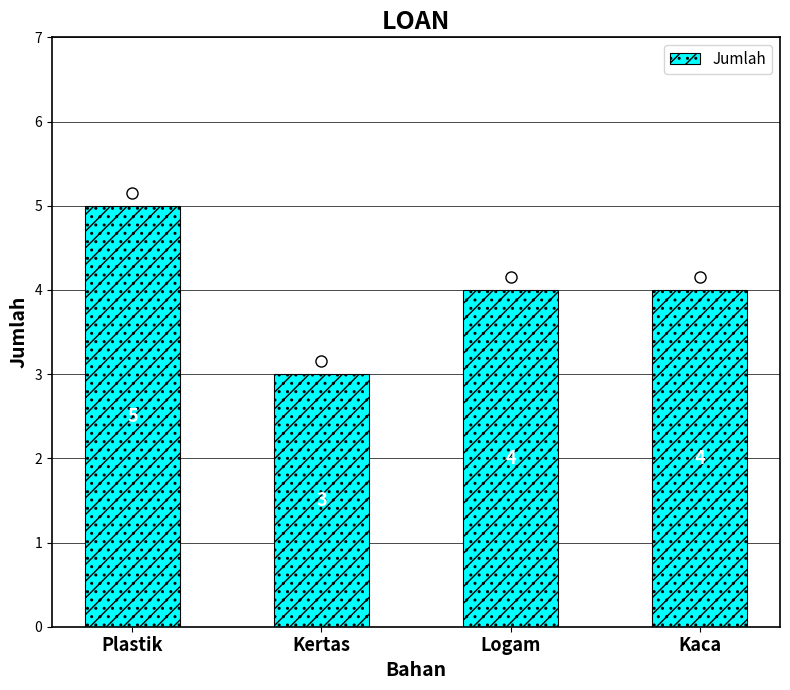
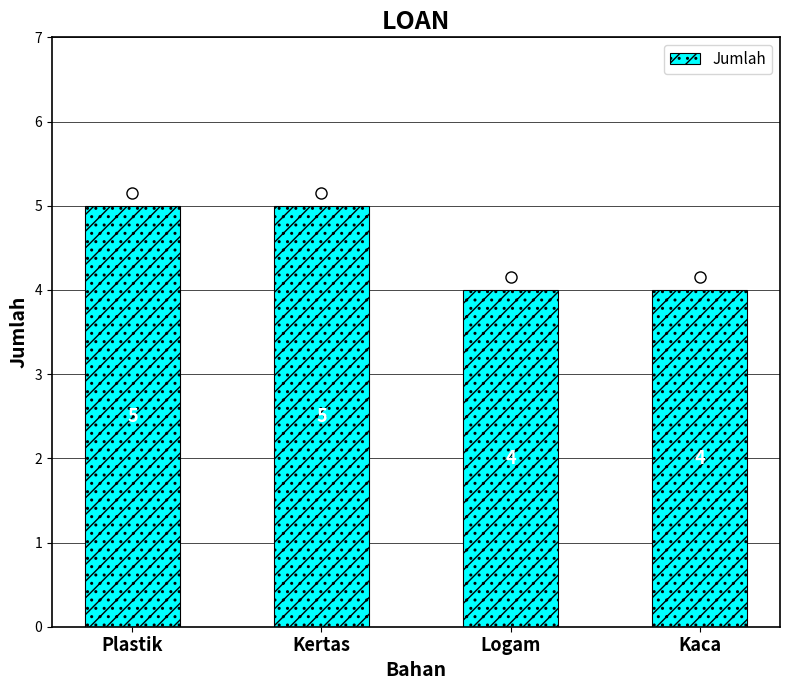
  {
    "Jumlah": {
      "Plastik": 5,
-     "Kertas": 3,
+     "Kertas": 5,
      "Logam": 4,
      "Kaca": 4
    }
  }
